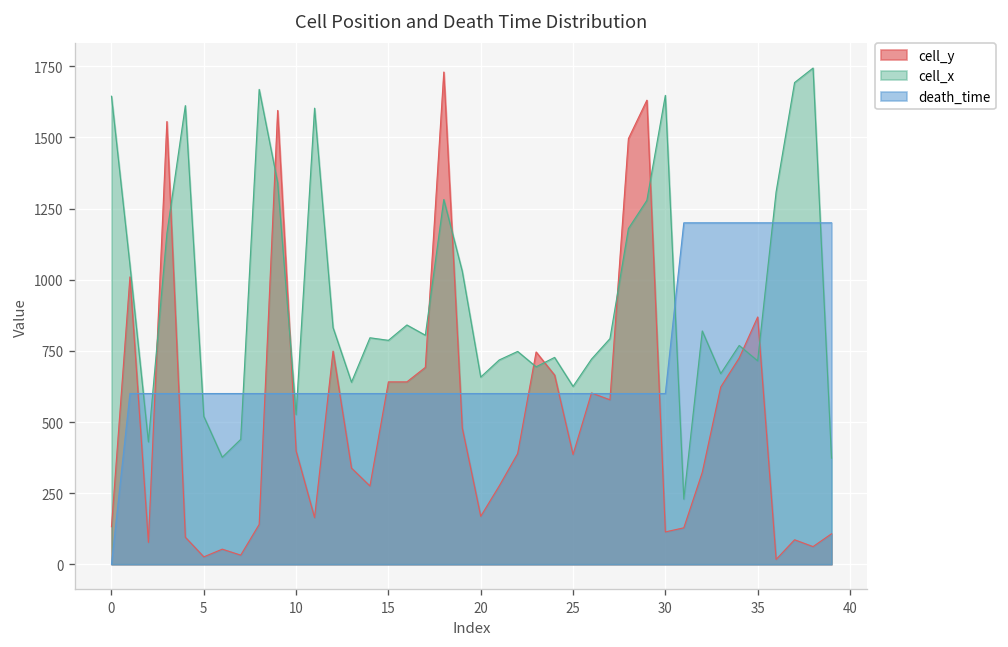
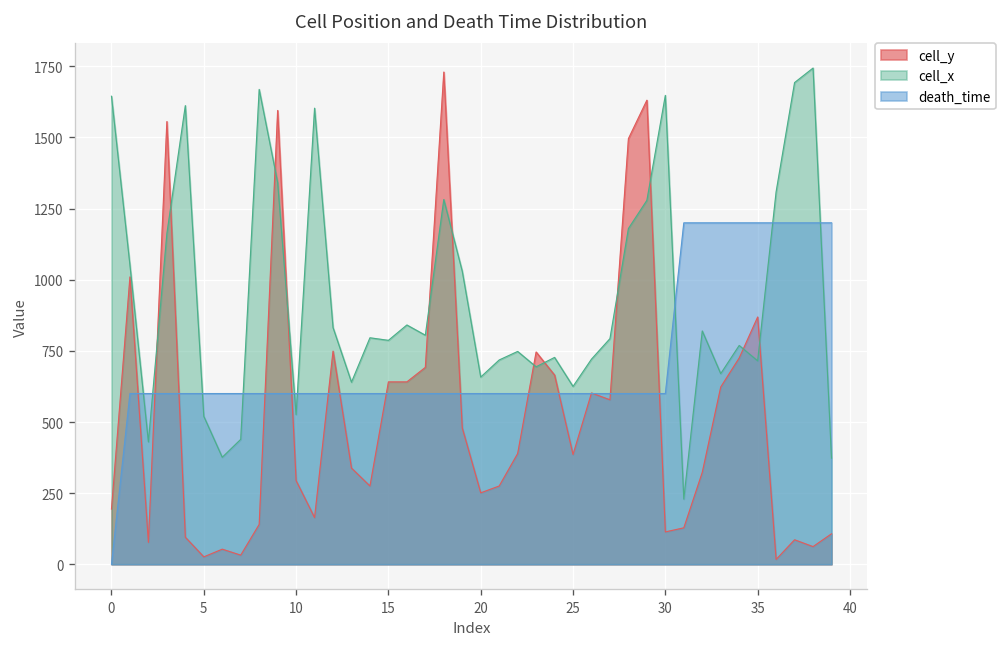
  {
    "cell_y": {
-     "0": 130,
+     "0": 190,
      "5": 30,
-     "10": 400,
+     "10": 290,
      "15": 640,
-     "20": 170,
+     "20": 250,
      "25": 390,
      "30": 110,
      "35": 870
    }
  }
